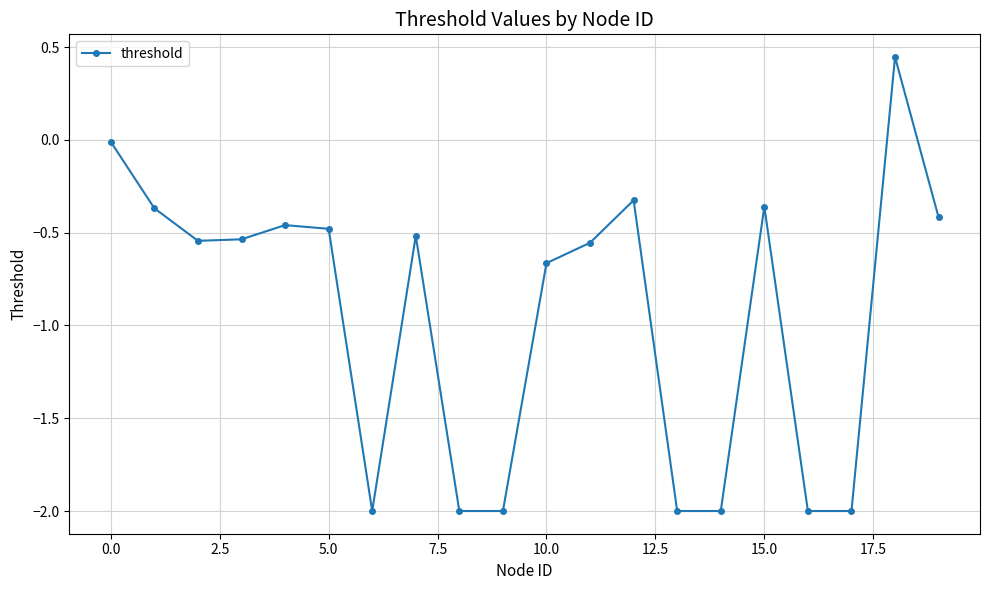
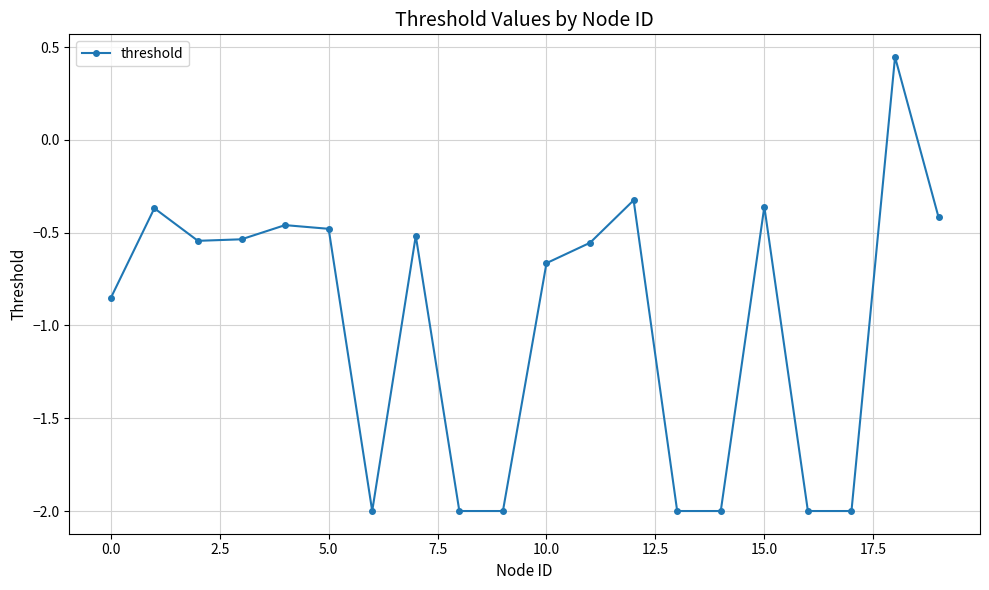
  {
-   "0.0": -0.01,
+   "0.0": -0.85,
    "5.0": -0.48,
    "10.0": -0.66,
    "15.0": -0.36
  }
